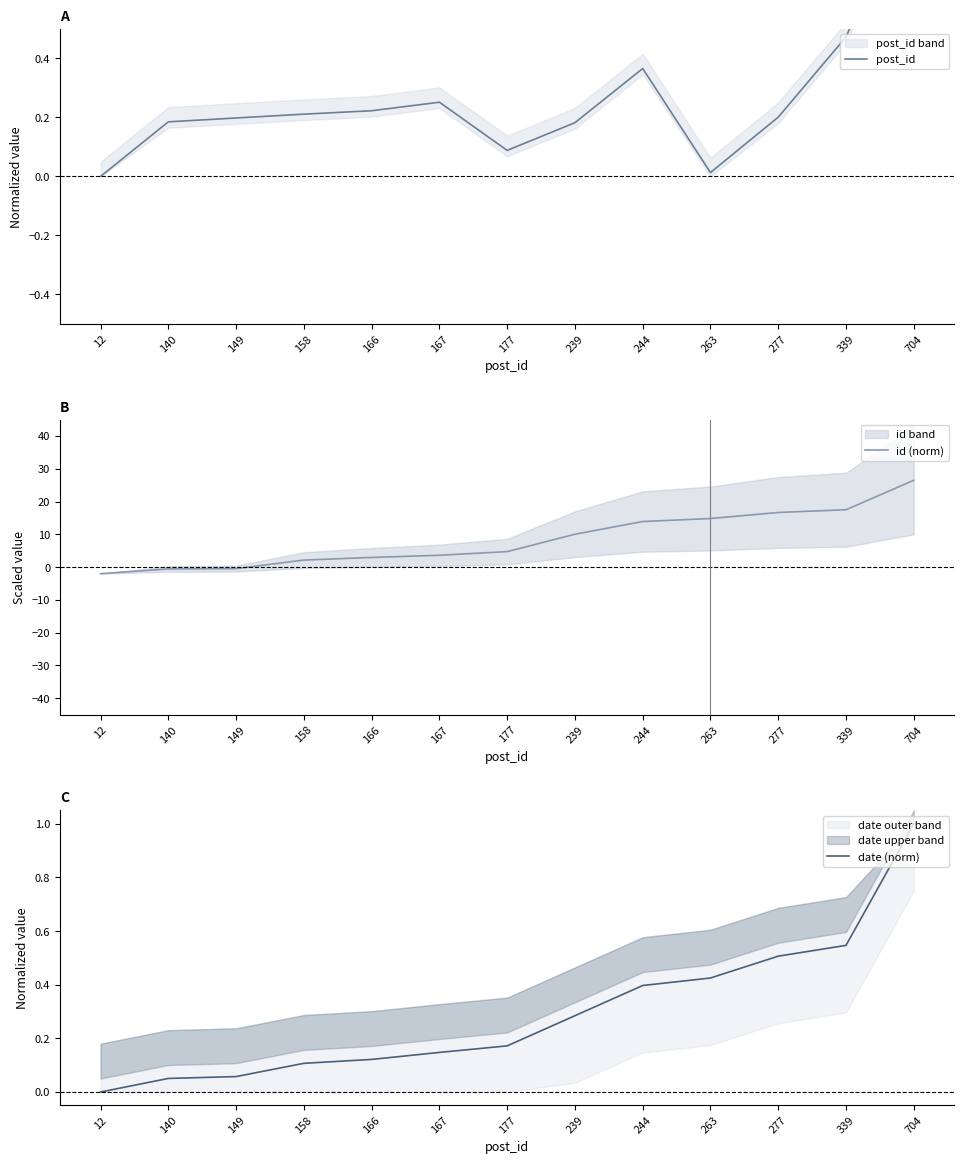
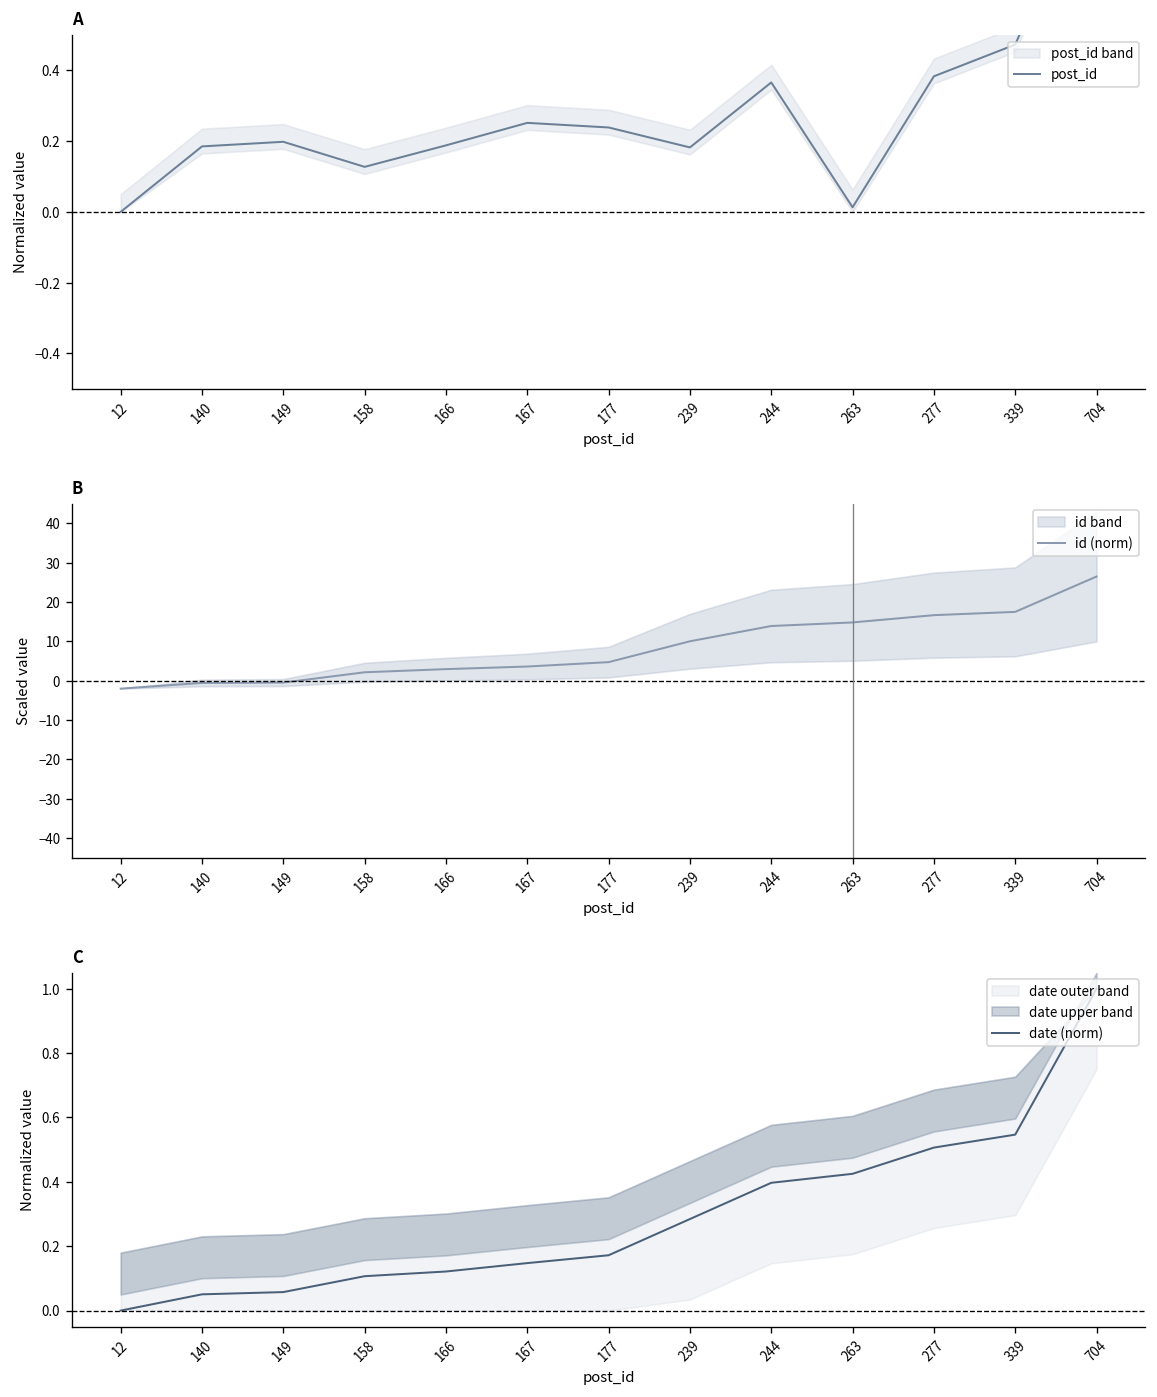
  {
    "A": {
      "post_id": {
        "12": 0.00,
        "140": 0.18,
        "149": 0.20,
-       "158": 0.21,
-       "166": 0.22,
+       "158": 0.13,
+       "166": 0.19,
        "167": 0.25,
-       "177": 0.09,
+       "177": 0.24,
        "239": 0.18,
        "244": 0.37,
        "263": 0.01,
-       "277": 0.20
+       "277": 0.38
      },
      "post_id band": {
        "12": 0.05,
        "263": 0.06
      }
    }
  }
